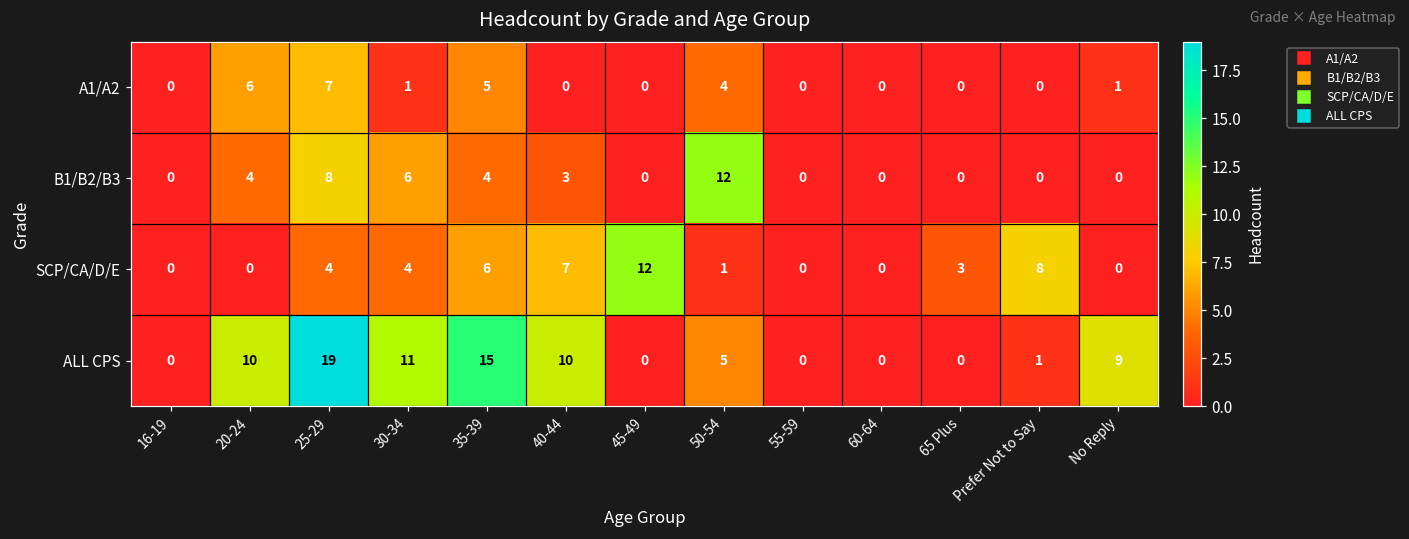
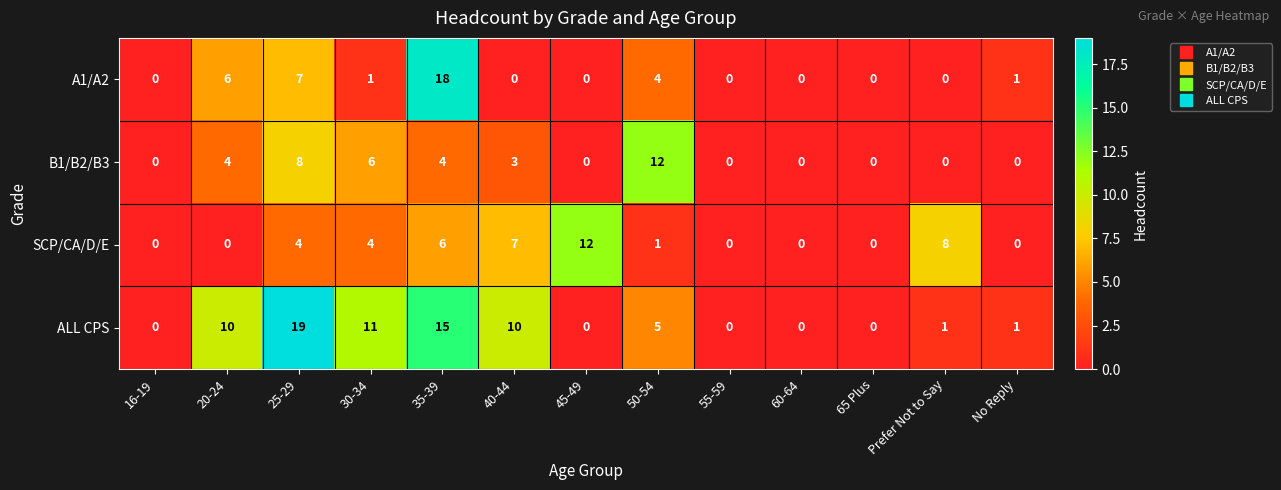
  {
    "A1/A2": {
      "16-19": 0,
      "20-24": 6,
      "25-29": 7,
      "30-34": 1,
-     "35-39": 5,
+     "35-39": 18,
      "40-44": 0,
      "45-49": 0,
      "50-54": 4,
      "55-59": 0,
      "60-64": 0,
      "65 Plus": 0,
      "Prefer Not to Say": 0,
      "No Reply": 1
    },
    "B1/B2/B3": {
      "16-19": 0,
      "20-24": 4,
      "25-29": 8,
      "30-34": 6,
      "35-39": 4,
      "40-44": 3,
      "45-49": 0,
      "50-54": 12,
      "55-59": 0,
      "60-64": 0,
      "65 Plus": 0,
      "Prefer Not to Say": 0,
      "No Reply": 0
    },
    "SCP/CA/D/E": {
      "16-19": 0,
      "20-24": 0,
      "25-29": 4,
      "30-34": 4,
      "35-39": 6,
      "40-44": 7,
      "45-49": 12,
      "50-54": 1,
      "55-59": 0,
      "60-64": 0,
-     "65 Plus": 3,
+     "65 Plus": 0,
      "Prefer Not to Say": 8,
      "No Reply": 0
    },
    "ALL CPS": {
      "16-19": 0,
      "20-24": 10,
      "25-29": 19,
      "30-34": 11,
      "35-39": 15,
      "40-44": 10,
      "45-49": 0,
      "50-54": 5,
      "55-59": 0,
      "60-64": 0,
      "65 Plus": 0,
      "Prefer Not to Say": 1,
-     "No Reply": 9
+     "No Reply": 1
    }
  }
